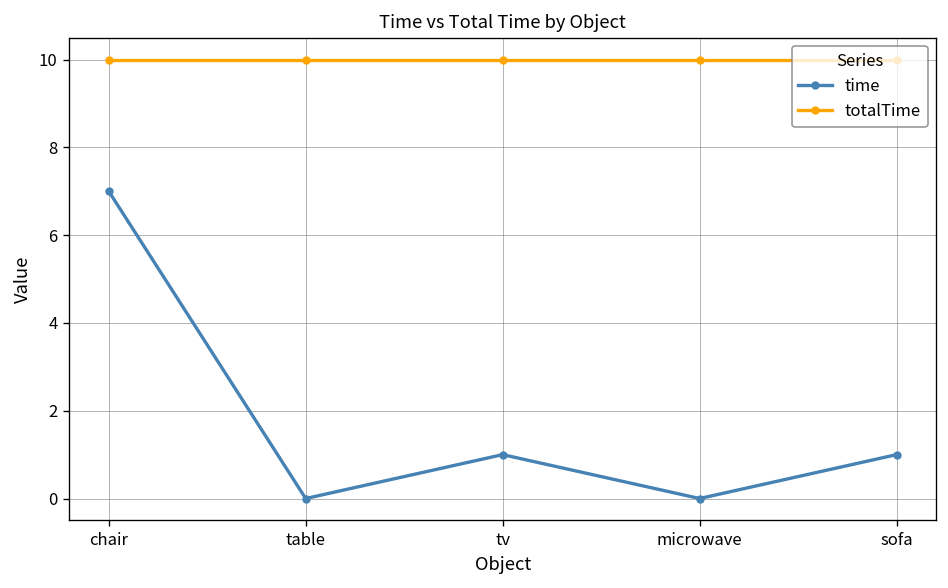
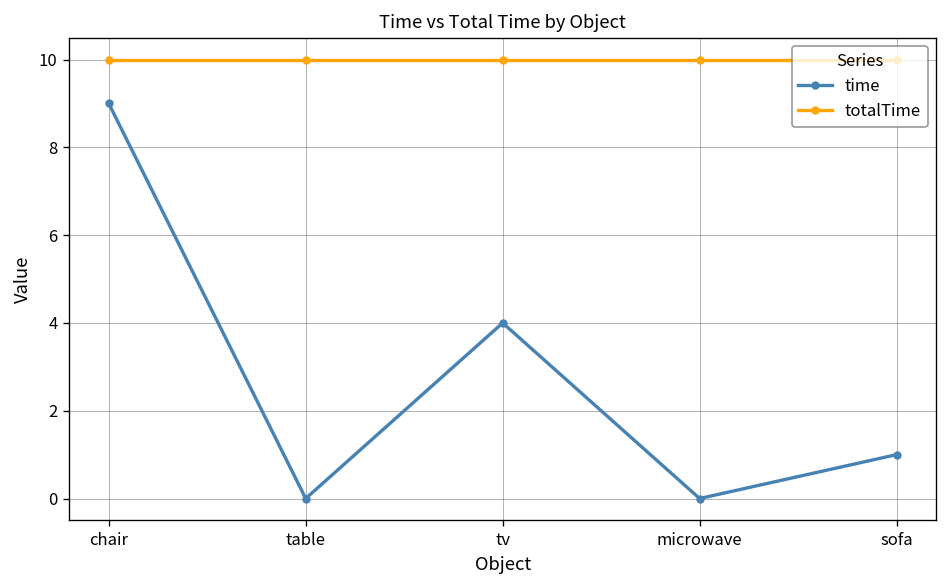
  {
    "time": {
-     "chair": 7,
+     "chair": 9,
      "table": 0,
-     "tv": 1,
+     "tv": 4,
      "microwave": 0,
      "sofa": 1
    },
    "totalTime": {
      "chair": 10,
      "table": 10,
      "tv": 10,
      "microwave": 10
    }
  }
